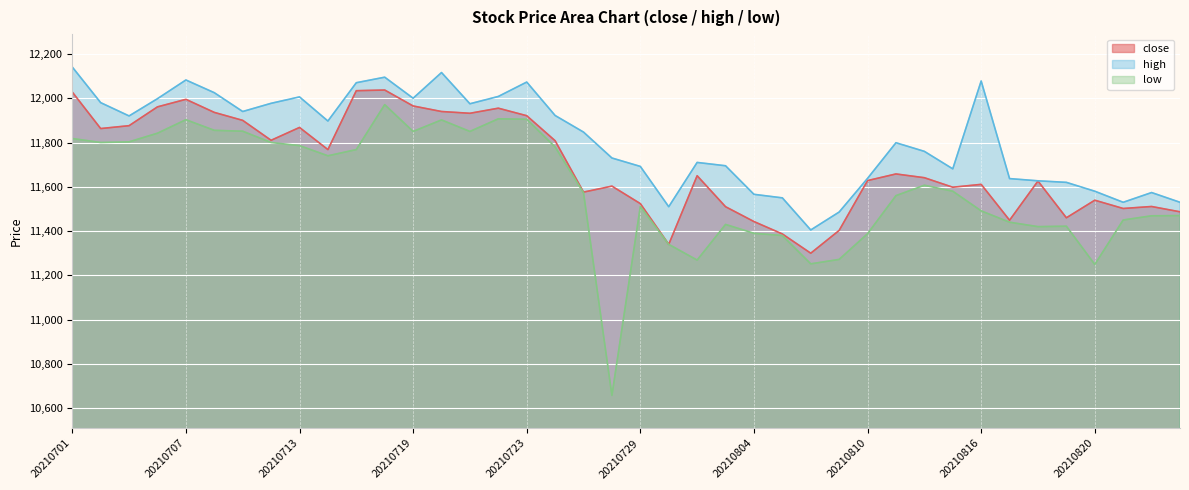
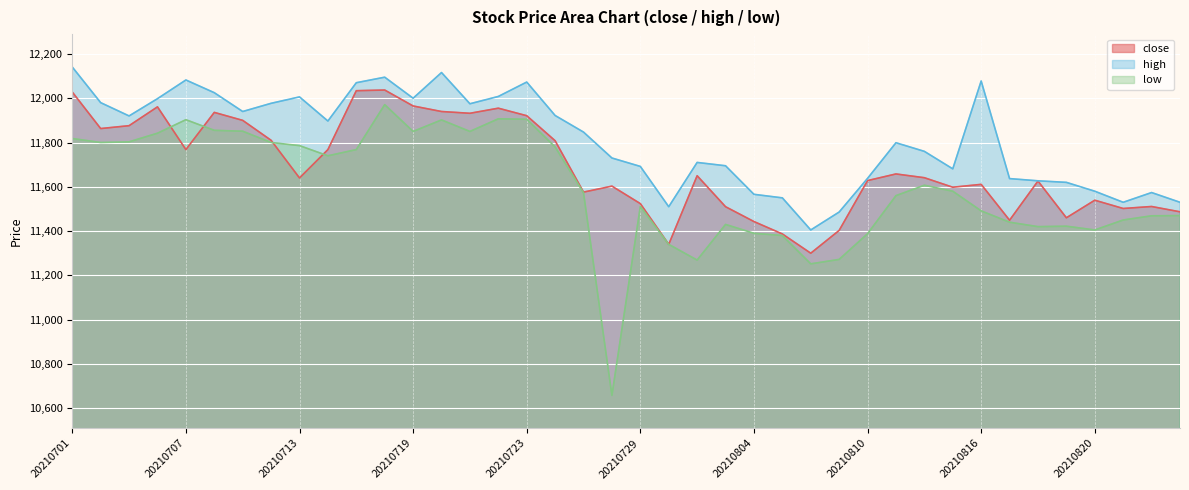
  {
    "close": {
      "20210701": "12,030",
-     "20210707": "12,000",
-     "20210713": "11,870",
+     "20210707": "11,770",
+     "20210713": "11,640",
      "20210719": "11,970",
      "20210723": "11,920",
      "20210729": "11,520",
      "20210804": "11,440",
      "20210816": "11,610",
      "20210820": "11,540"
    },
    "high": {
      "20210701": "12,140",
      "20210707": "12,080",
      "20210713": "12,010",
      "20210719": "12,000",
      "20210723": "12,070",
      "20210729": "11,690",
      "20210804": "11,570",
      "20210816": "12,080",
      "20210820": "11,580"
    },
    "low": {
      "20210701": "11,820",
      "20210707": "11,900",
      "20210713": "11,790",
      "20210719": "11,850",
      "20210723": "11,910",
      "20210729": "11,510",
      "20210804": "11,390",
      "20210810": "11,390",
      "20210816": "11,490",
-     "20210820": "11,250"
+     "20210820": "11,410"
    }
  }
